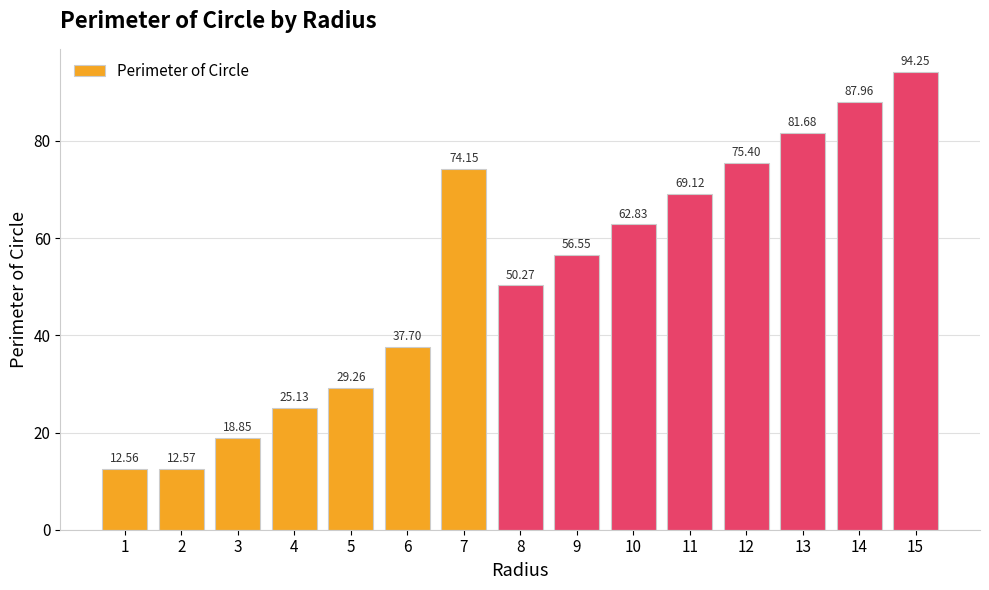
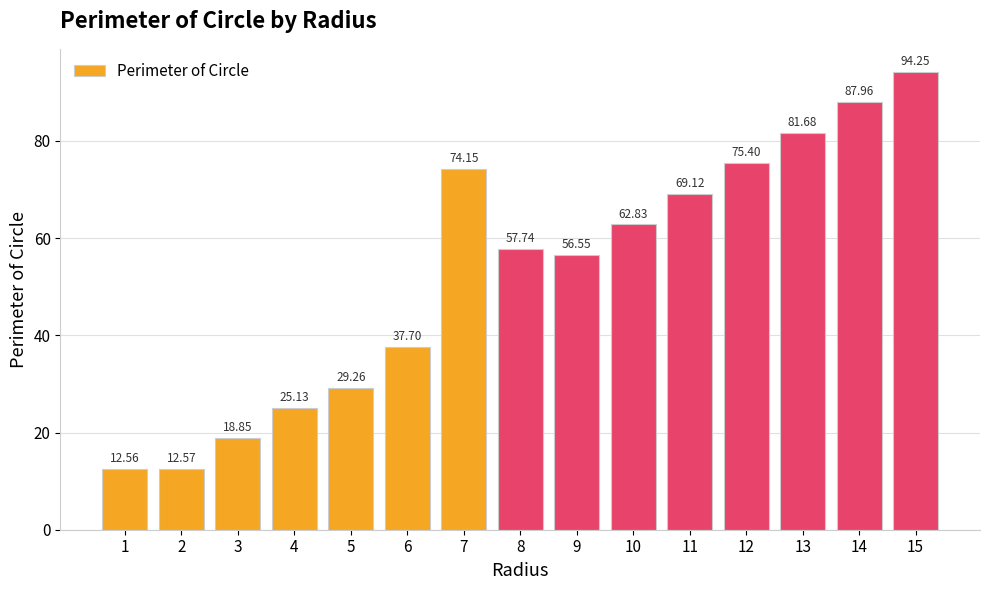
  {
    "1": 12.56,
    "2": 12.57,
    "3": 18.85,
    "4": 25.13,
    "5": 29.26,
    "6": 37.70,
    "7": 74.15,
-   "8": 50.27,
+   "8": 57.74,
    "9": 56.55,
    "10": 62.83,
    "11": 69.12,
    "12": 75.40,
    "13": 81.68,
    "14": 87.96,
    "15": 94.25
  }
